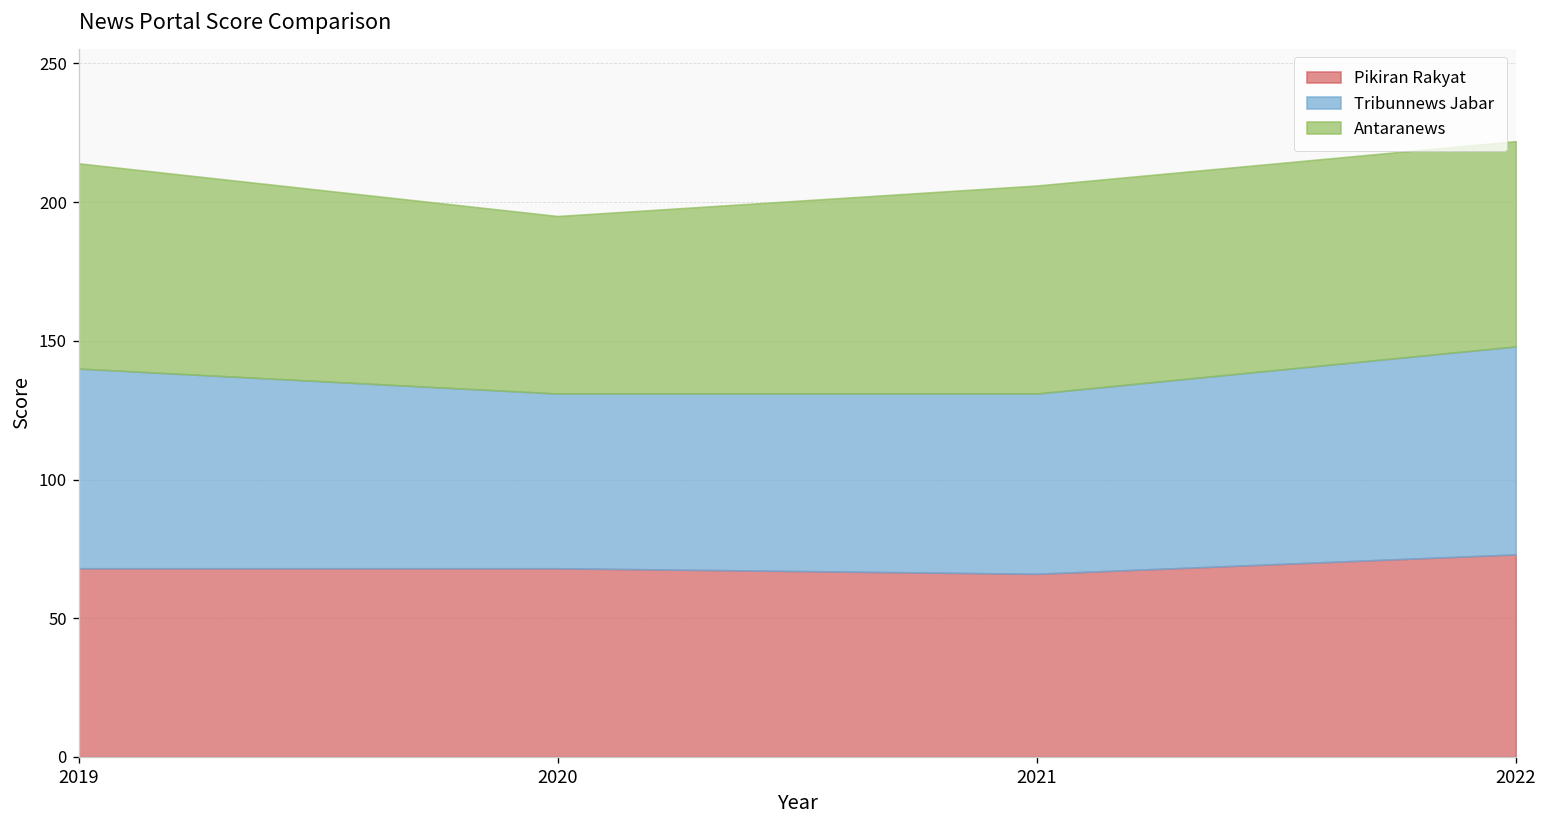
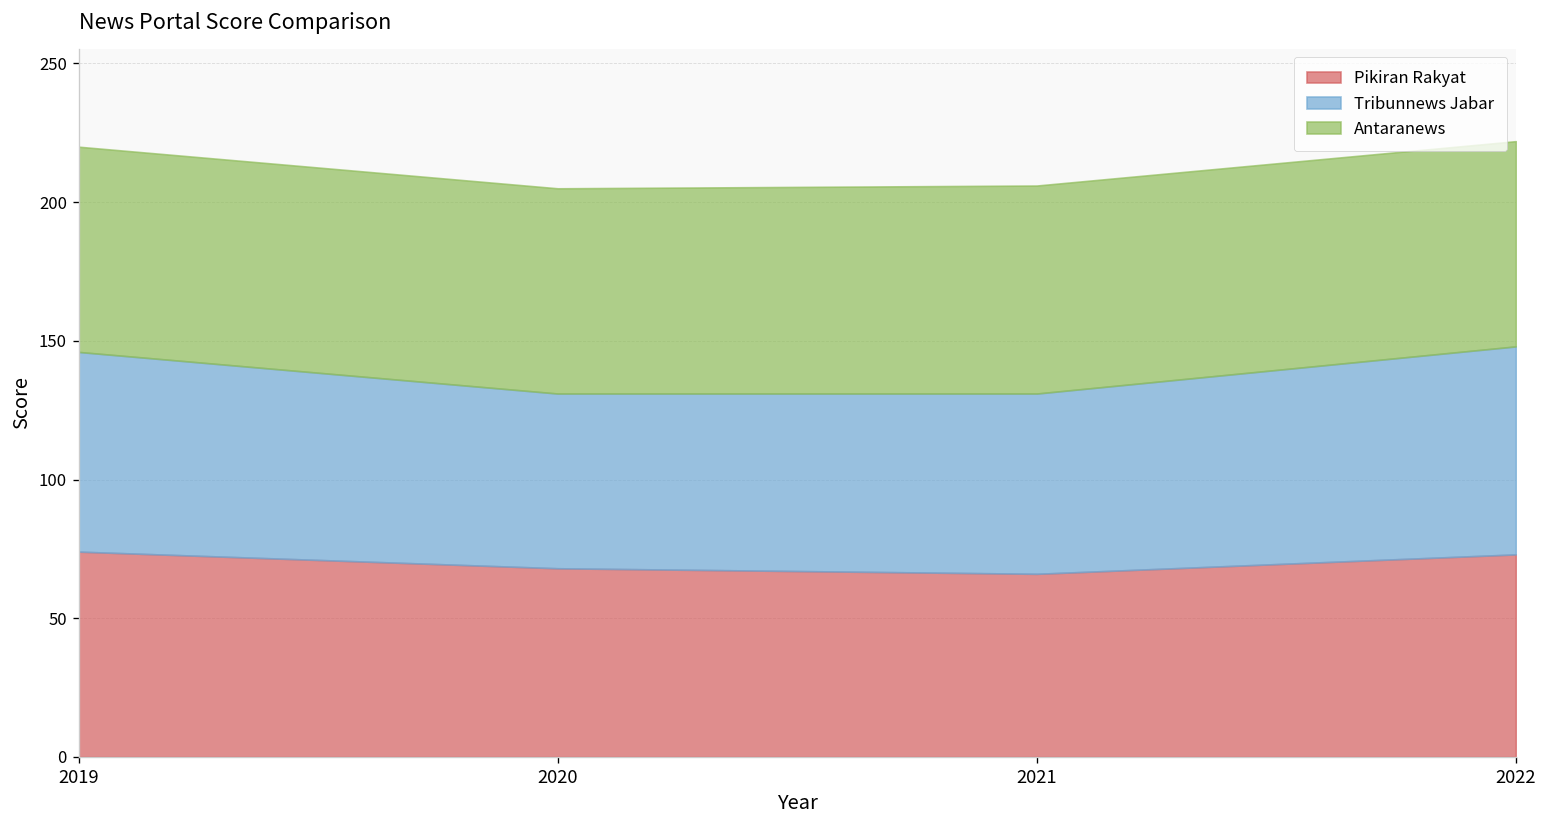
  {
    "Pikiran Rakyat": {
-     "2019": 68,
+     "2019": 74,
      "2020": 68,
      "2021": 66,
      "2022": 73
    },
    "Tribunnews Jabar": {
      "2019": 72,
      "2020": 63,
      "2021": 65,
      "2022": 75
    },
    "Antaranews": {
      "2019": 74,
-     "2020": 64,
+     "2020": 74,
      "2021": 75,
      "2022": 74
    }
  }
